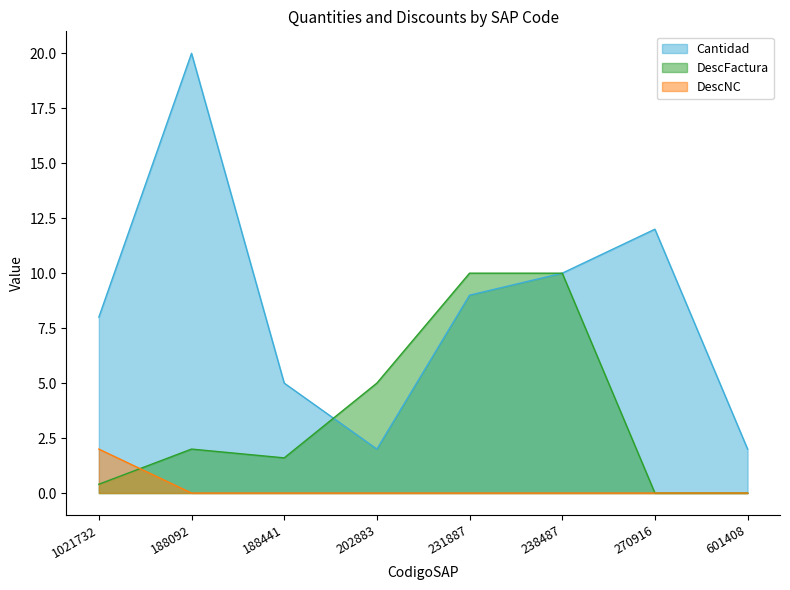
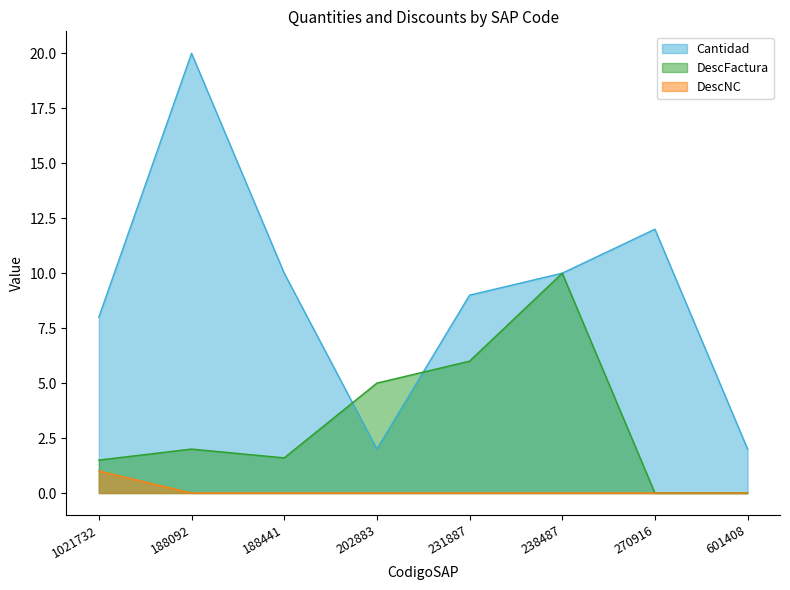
  {
    "Cantidad": {
      "1021732": 8,
      "188092": 20,
-     "188441": 5,
+     "188441": 10,
      "202883": 2,
      "231887": 9,
      "270916": 12,
      "601408": 2
    },
    "DescFactura": {
-     "1021732": 0.4,
+     "1021732": 1.5,
      "188092": 2.0,
      "188441": 1.6,
      "202883": 5.0,
-     "231887": 10
+     "231887": 6
    },
    "DescNC": {
-     "1021732": 2,
+     "1021732": 1,
      "188092": 0,
      "188441": 0,
      "202883": 0,
      "231887": 0,
      "238487": 0
    }
  }
